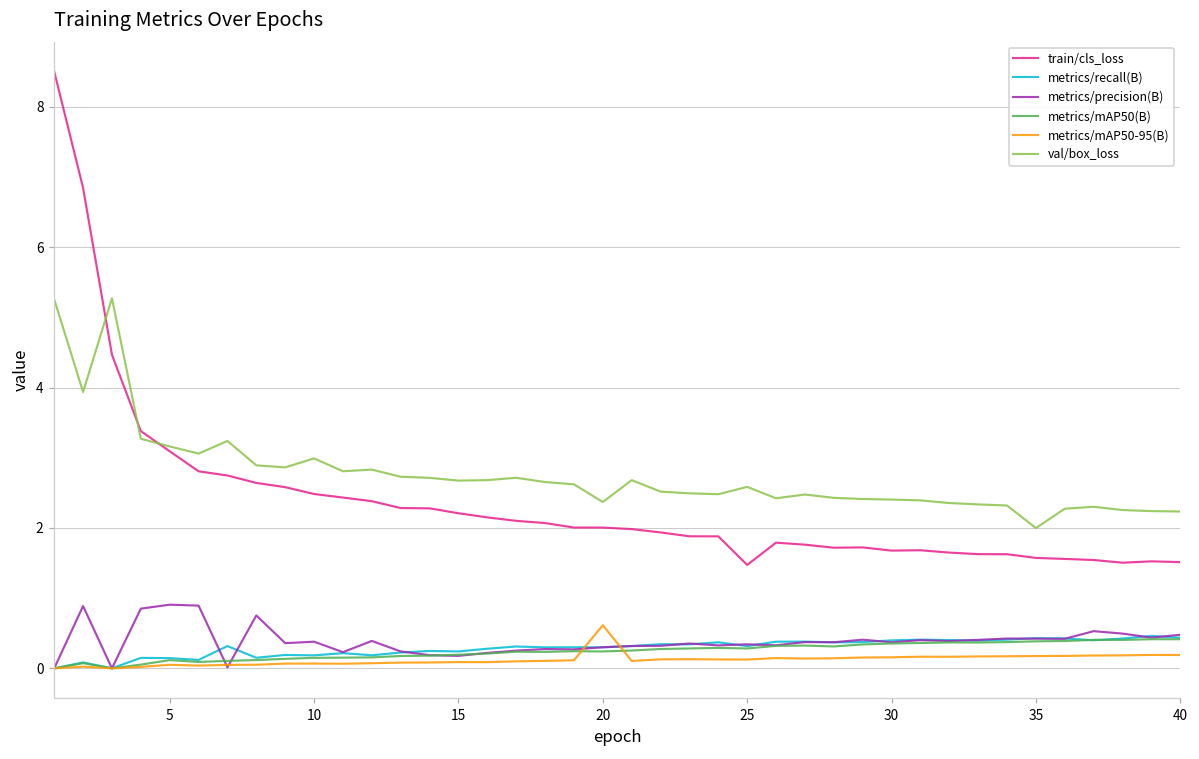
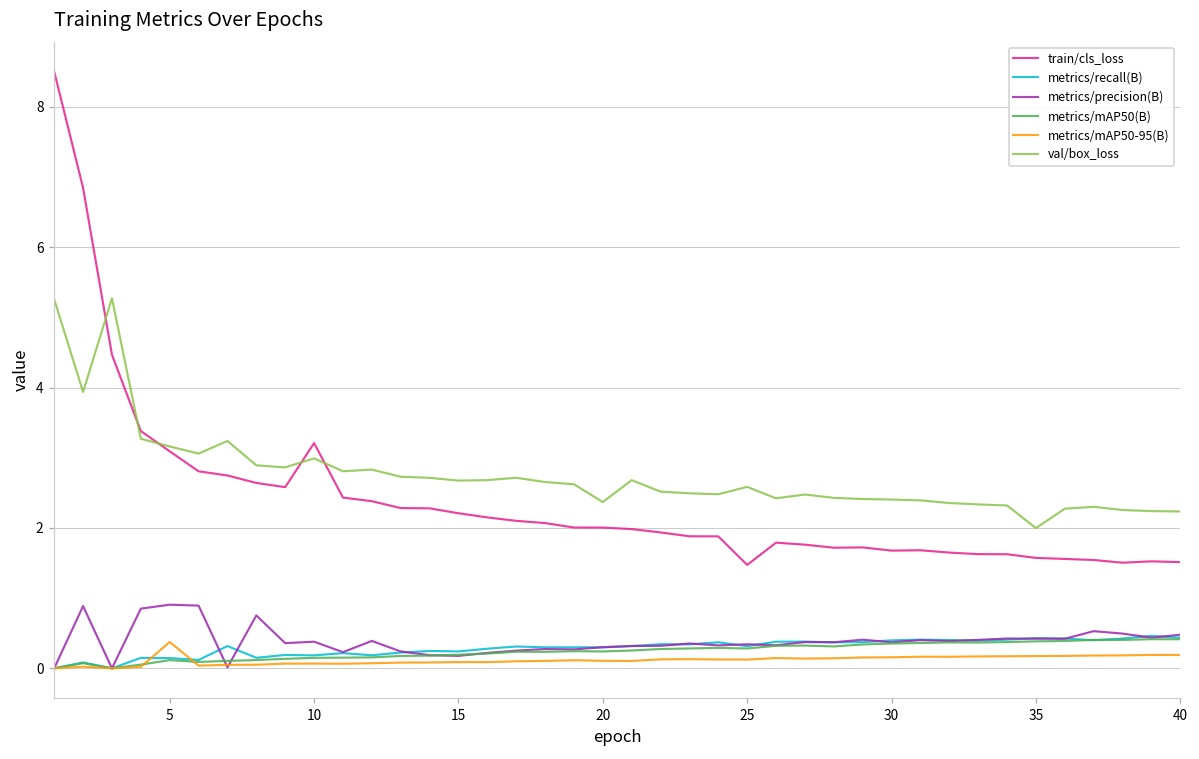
  {
    "train/cls_loss": {
      "5": 3.1,
-     "10": 2.5,
+     "10": 3.2,
      "15": 2.2,
      "20": 2.0,
      "25": 1.5,
      "30": 1.7,
      "35": 1.6,
      "40": 1.5
    },
    "metrics/recall(B)": {
      "15": 0.2
    },
    "metrics/precision(B)": {
      "5": 0.9,
      "10": 0.4,
      "40": 0.5
    },
    "metrics/mAP50(B)": {
      "20": 0.2
    },
    "metrics/mAP50-95(B)": {
-     "5": 0.1,
+     "5": 0.4,
      "10": 0.1,
      "15": 0.1,
-     "20": 0.6,
+     "20": 0.1,
      "25": 0.1,
      "30": 0.2,
      "35": 0.2,
      "40": 0.2
    },
    "val/box_loss": {
      "5": 3.2,
      "10": 3.0,
      "15": 2.7,
      "20": 2.4,
      "25": 2.6,
      "30": 2.4,
      "35": 2.0,
      "40": 2.2
    }
  }
